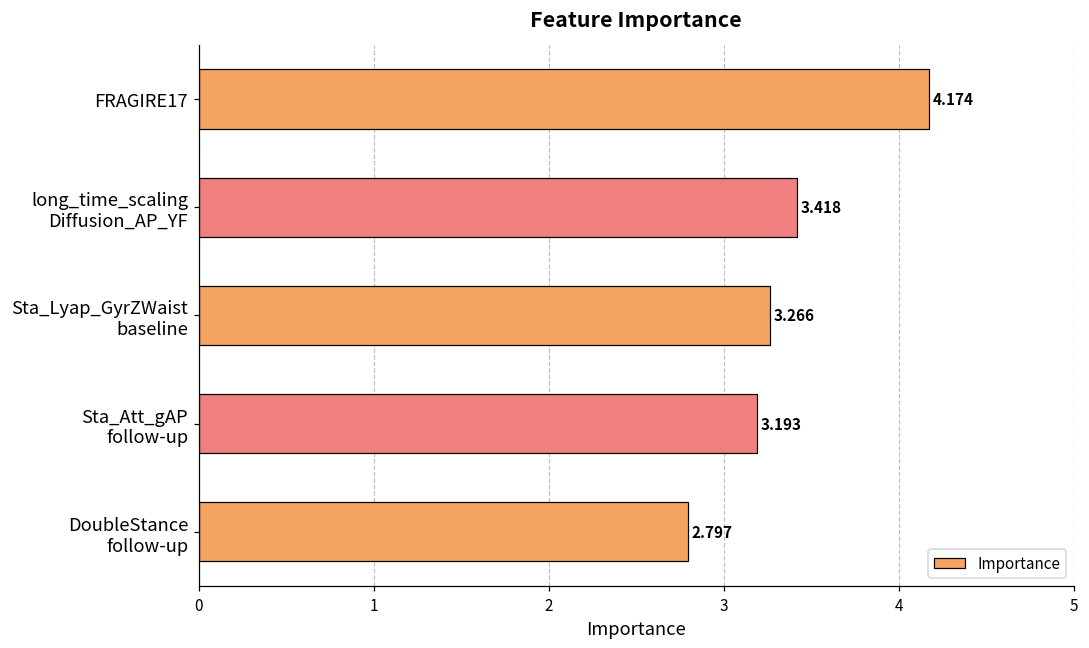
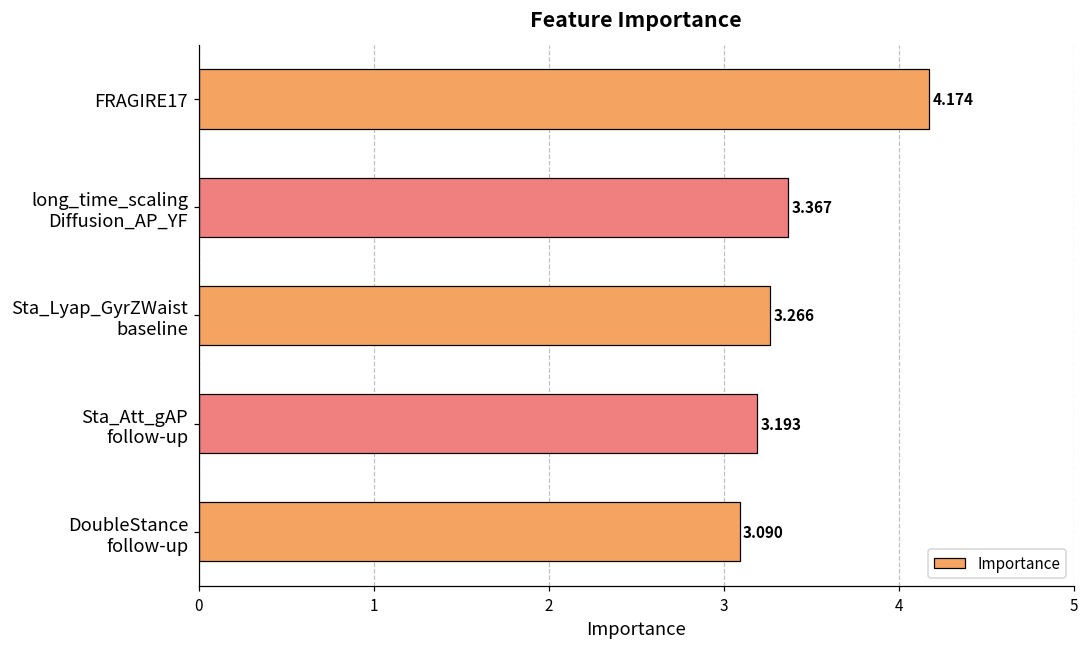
  {
    "FRAGIRE17": 4.174,
-   "long_time_scaling Diffusion_AP_YF": 3.418,
+   "long_time_scaling Diffusion_AP_YF": 3.367,
    "Sta_Lyap_GyrZWaist baseline": 3.266,
    "Sta_Att_gAP follow-up": 3.193,
-   "DoubleStance follow-up": 2.797
+   "DoubleStance follow-up": 3.090
  }
